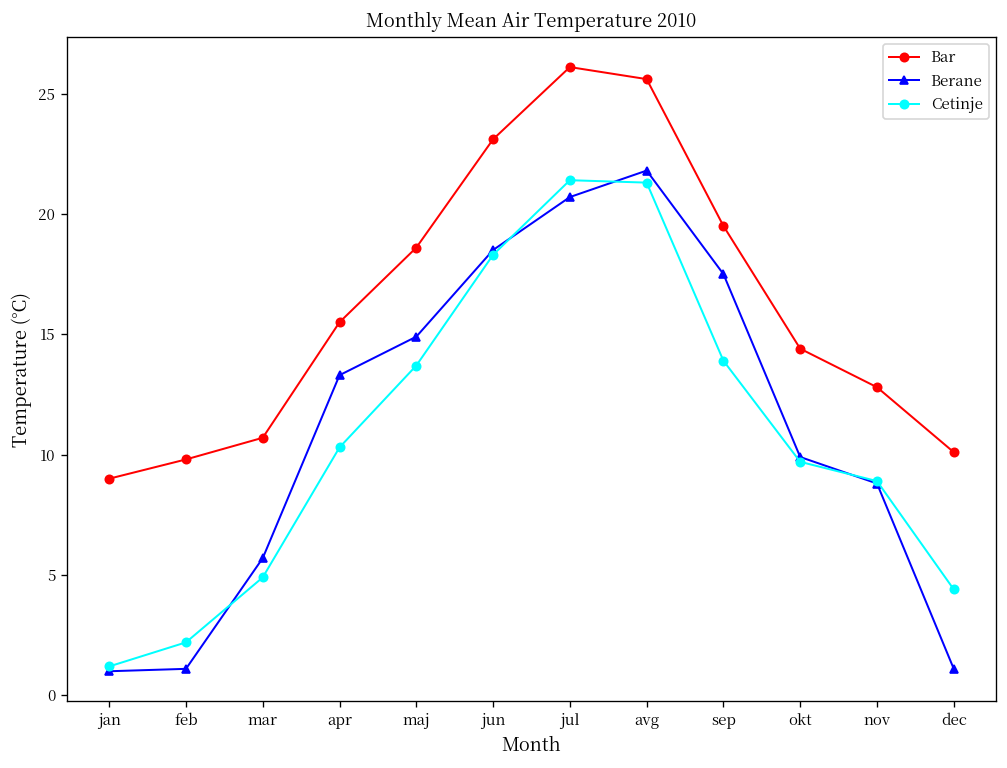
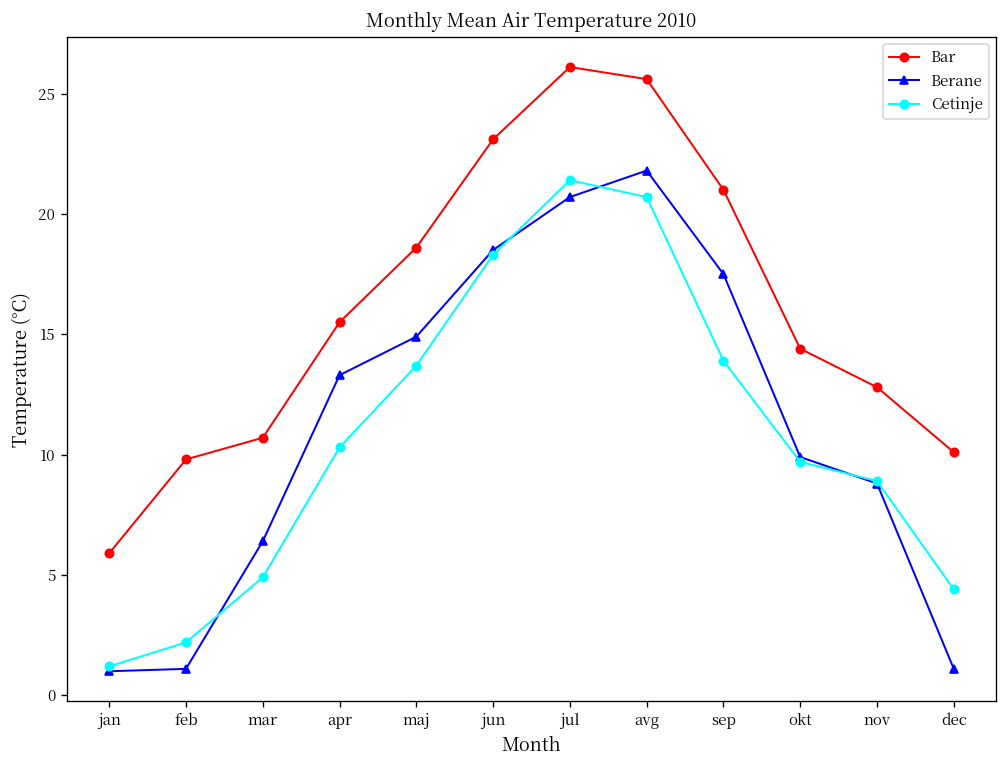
  {
    "Bar": {
-     "jan": 9.0,
+     "jan": 5.9,
      "feb": 9.8,
      "mar": 10.7,
      "apr": 15.5,
      "maj": 18.6,
      "jun": 23.1,
      "jul": 26.1,
      "avg": 25.6,
-     "sep": 19.5,
+     "sep": 21.0,
      "okt": 14.4,
      "nov": 12.8,
      "dec": 10.1
    },
    "Berane": {
      "jan": 1.0,
      "feb": 1.1,
-     "mar": 5.7,
+     "mar": 6.4,
      "apr": 13.3,
      "maj": 14.9,
      "jun": 18.5,
      "jul": 20.7,
      "avg": 21.8,
      "sep": 17.5,
      "okt": 9.9,
      "dec": 1.1
    },
    "Cetinje": {
      "jan": 1.2,
      "feb": 2.2,
      "mar": 4.9,
      "apr": 10.3,
      "maj": 13.7,
      "jun": 18.3,
      "jul": 21.4,
-     "avg": 21.3,
+     "avg": 20.7,
      "sep": 13.9,
      "okt": 9.7,
      "dec": 4.4
    }
  }
